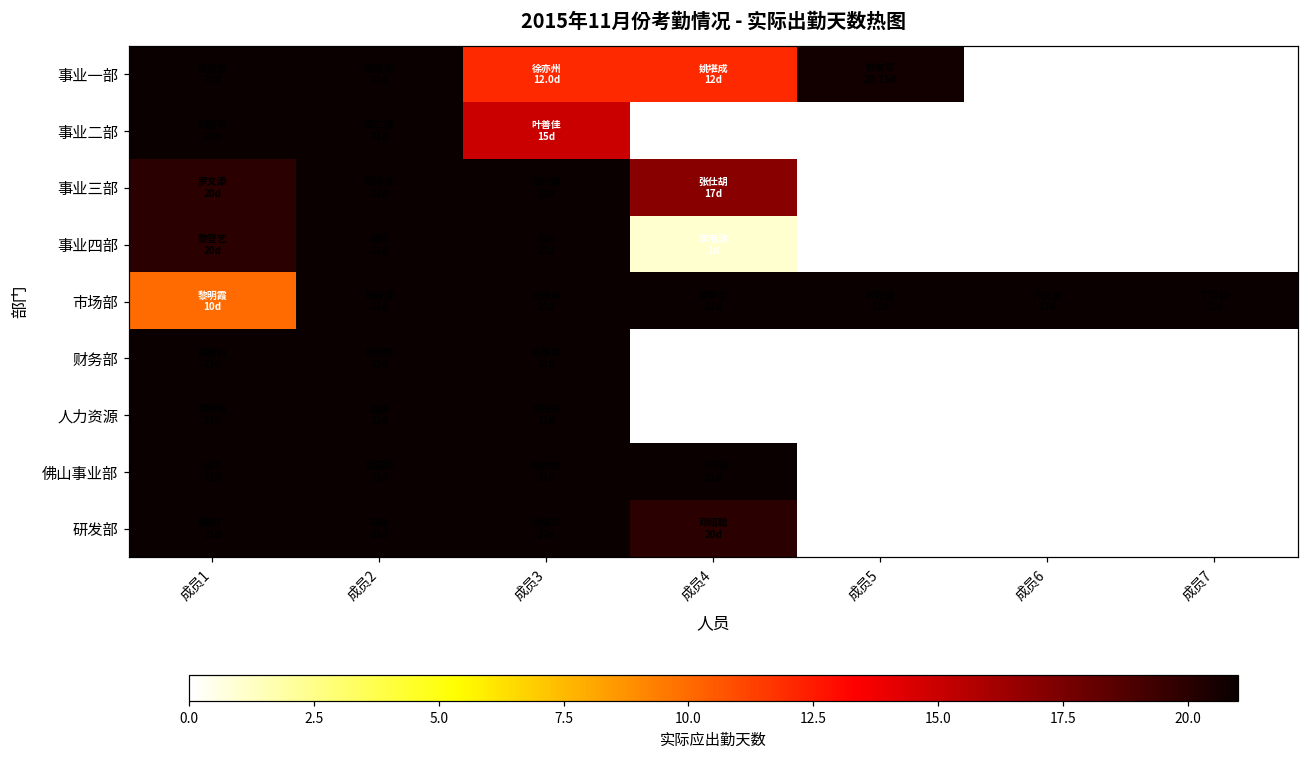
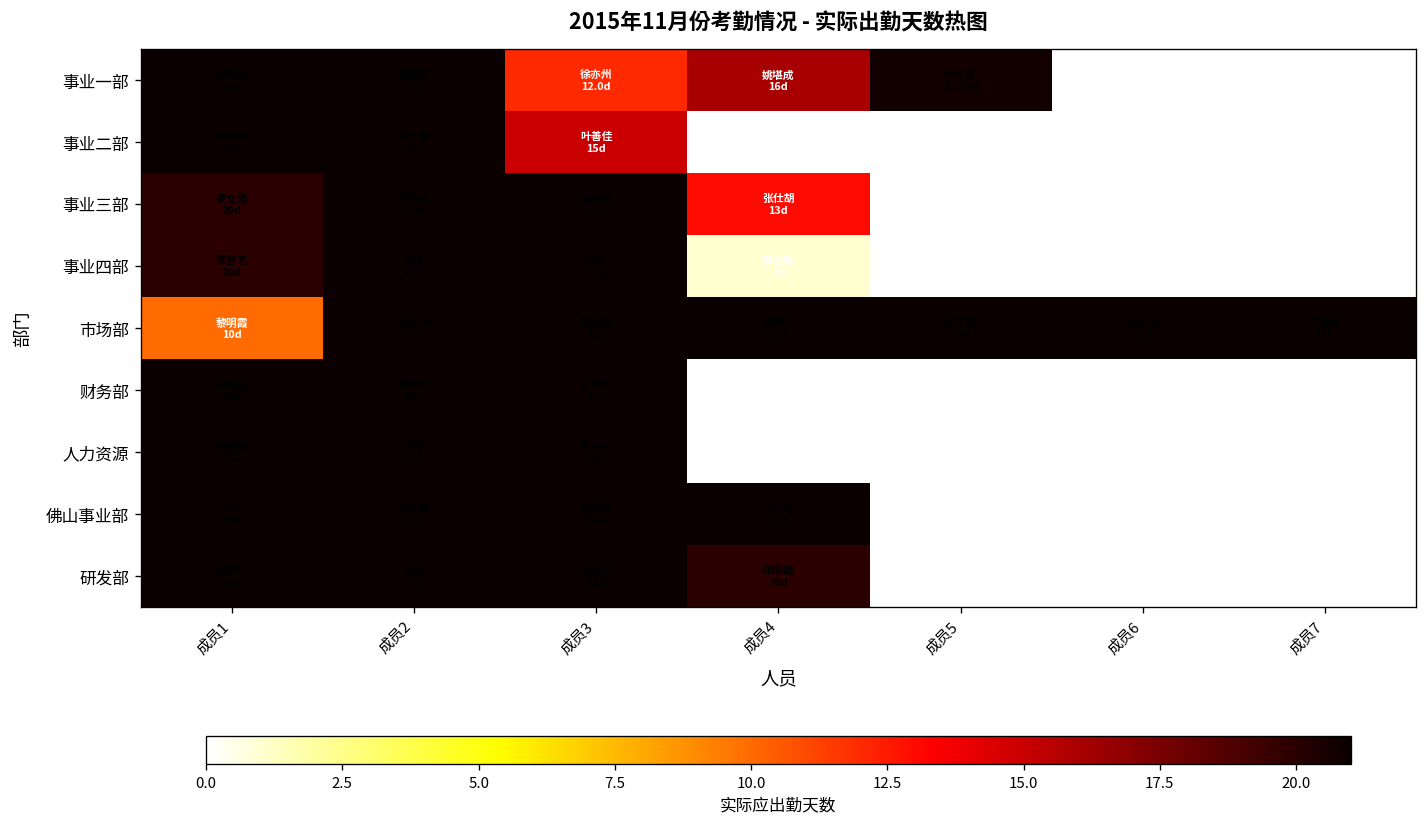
  {
    "事业一部": {
      "成员3": "12.0d",
-     "成员4": "12d"
+     "成员4": "16d"
    },
    "事业二部": {
      "成员3": "15d"
    },
    "事业三部": {
-     "成员4": "17d"
+     "成员4": "13d"
    },
    "事业四部": {
      "成员4": "1d"
    },
    "市场部": {
      "成员1": "10d"
    }
  }
